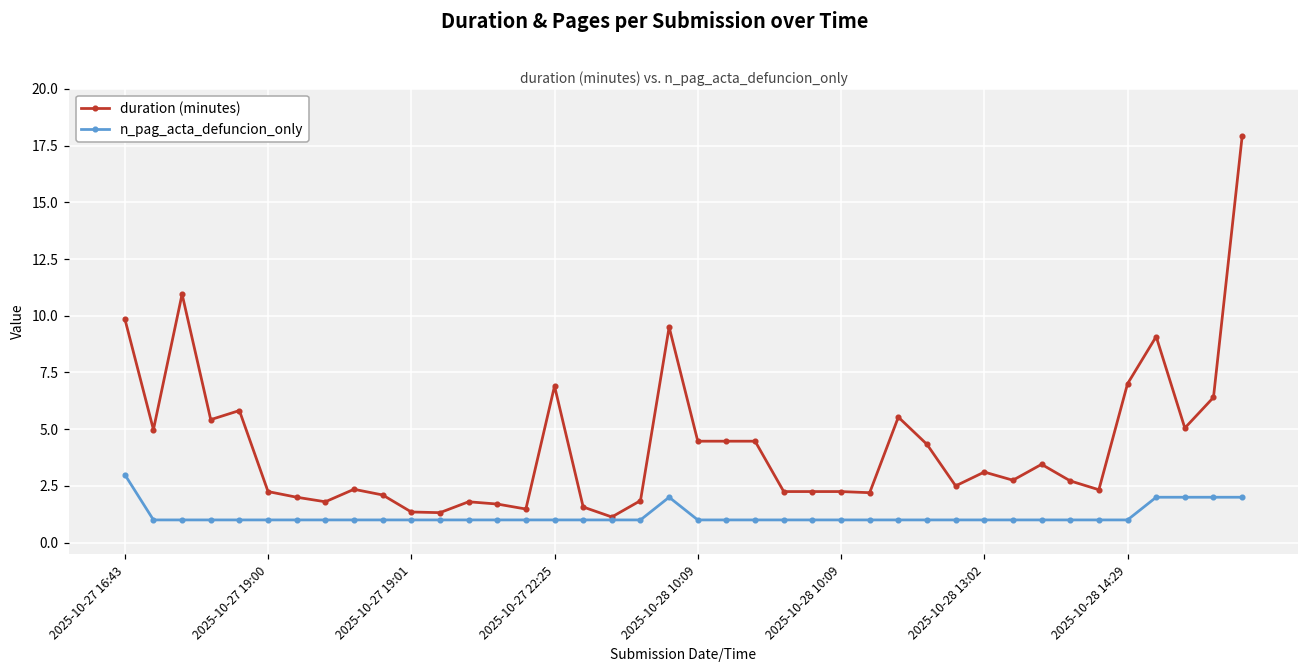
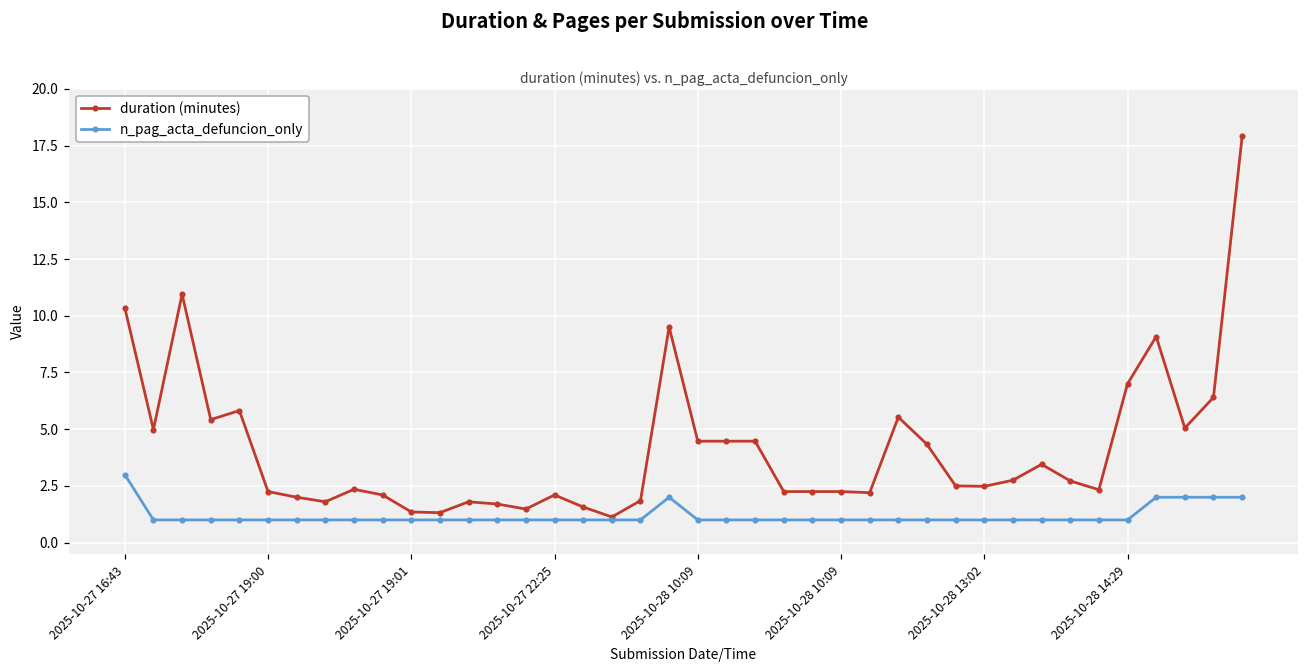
  {
    "duration (minutes)": {
-     "2025-10-27 16:43": 9.9,
-     "2025-10-27 22:25": 6.9,
-     "2025-10-28 13:02": 3.1,
+     "2025-10-27 16:43": 10.4,
+     "2025-10-27 22:25": 2.1,
+     "2025-10-28 13:02": 2.5,
      "2025-10-28 14:29": 7.0
    },
    "n_pag_acta_defuncion_only": {
      "2025-10-27 16:43": 3.0,
      "2025-10-27 22:25": 1.0,
      "2025-10-28 13:02": 1.0,
      "2025-10-28 14:29": 1.0
    }
  }
